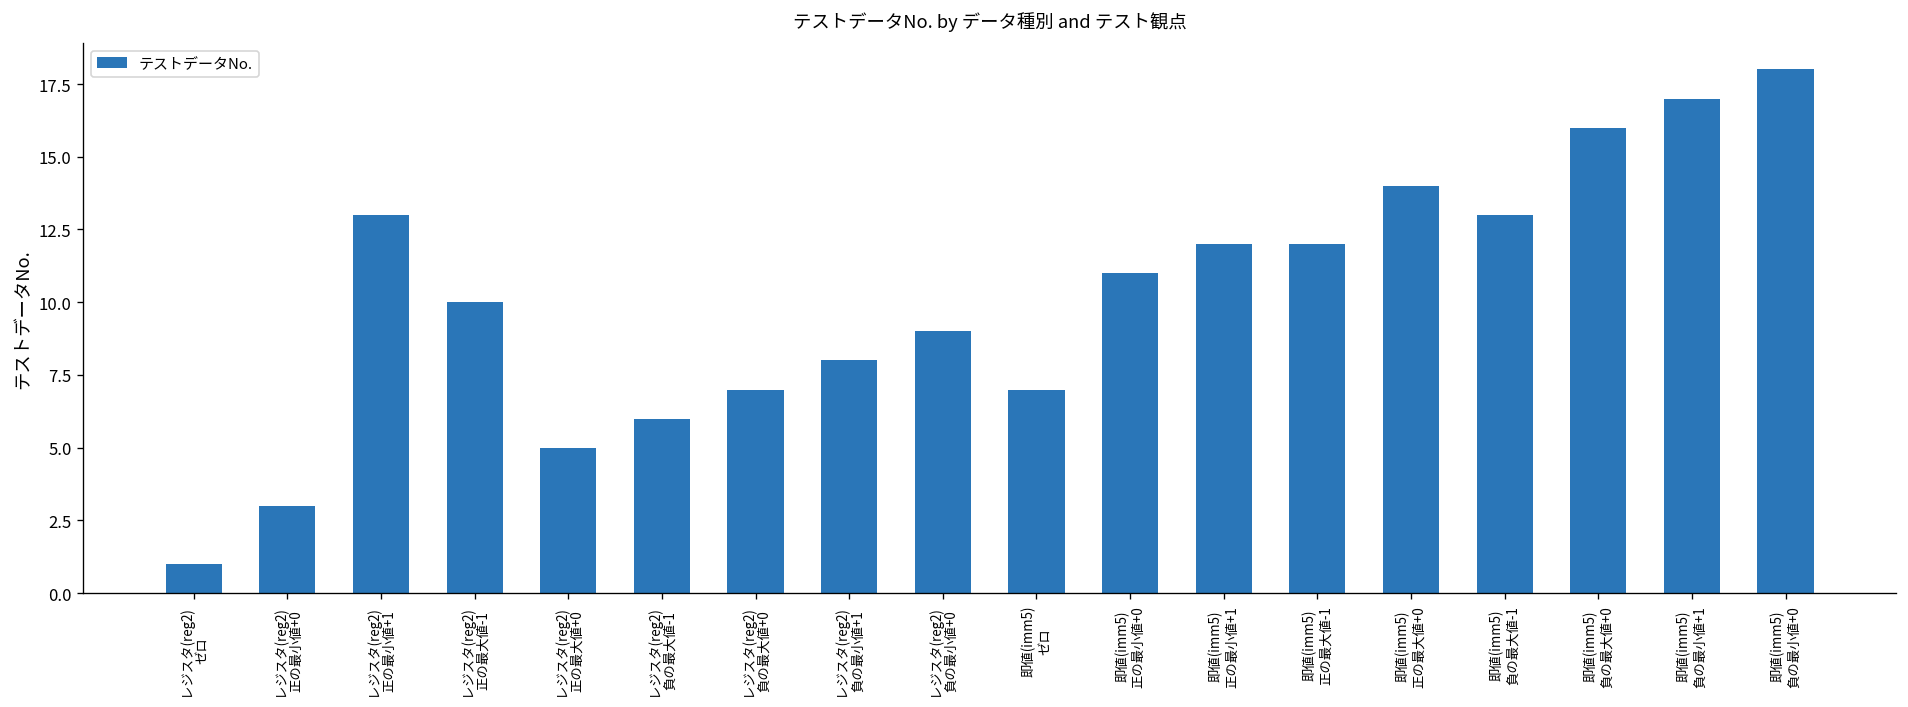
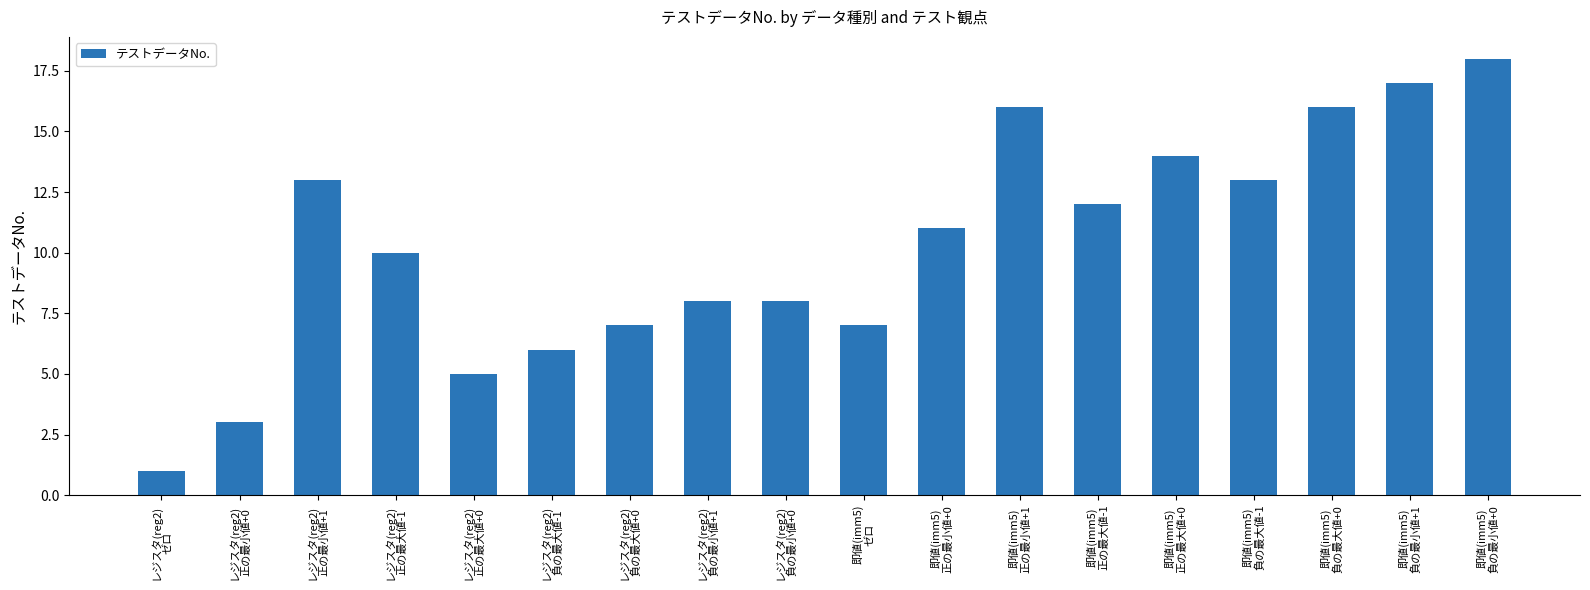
  {
    "レジスタ(reg2) ゼロ": 1,
    "レジスタ(reg2) 正の最小値+0": 3,
    "レジスタ(reg2) 正の最小値+1": 13,
    "レジスタ(reg2) 正の最大値-1": 10,
    "レジスタ(reg2) 正の最大値+0": 5,
    "レジスタ(reg2) 負の最大値-1": 6,
    "レジスタ(reg2) 負の最大値+0": 7,
    "レジスタ(reg2) 負の最小値+1": 8,
-   "レジスタ(reg2) 負の最小値+0": 9,
+   "レジスタ(reg2) 負の最小値+0": 8,
    "即値(imm5) ゼロ": 7,
    "即値(imm5) 正の最小値+0": 11,
-   "即値(imm5) 正の最小値+1": 12,
+   "即値(imm5) 正の最小値+1": 16,
    "即値(imm5) 正の最大値-1": 12,
    "即値(imm5) 正の最大値+0": 14,
    "即値(imm5) 負の最大値-1": 13,
    "即値(imm5) 負の最大値+0": 16,
    "即値(imm5) 負の最小値+1": 17,
    "即値(imm5) 負の最小値+0": 18
  }
